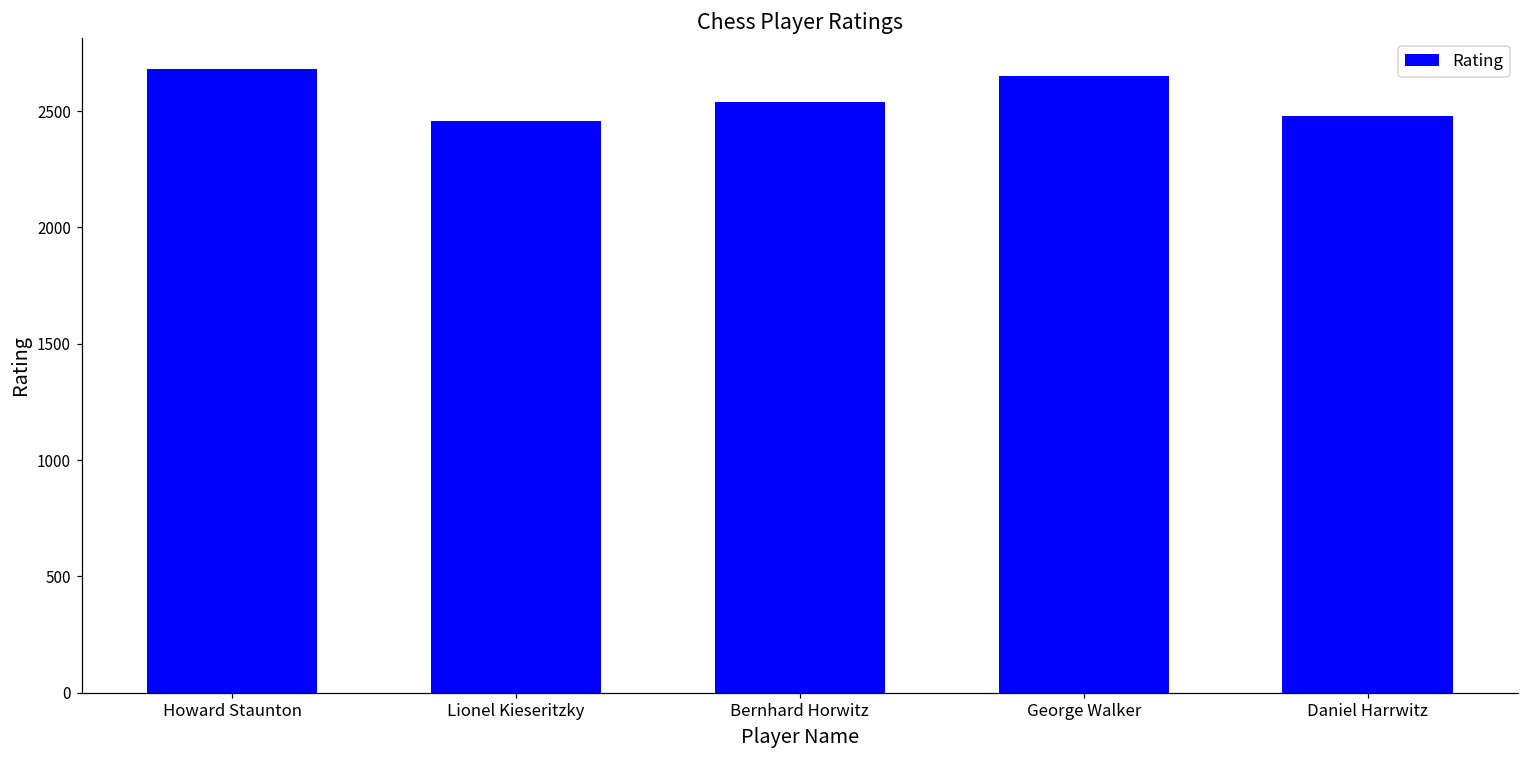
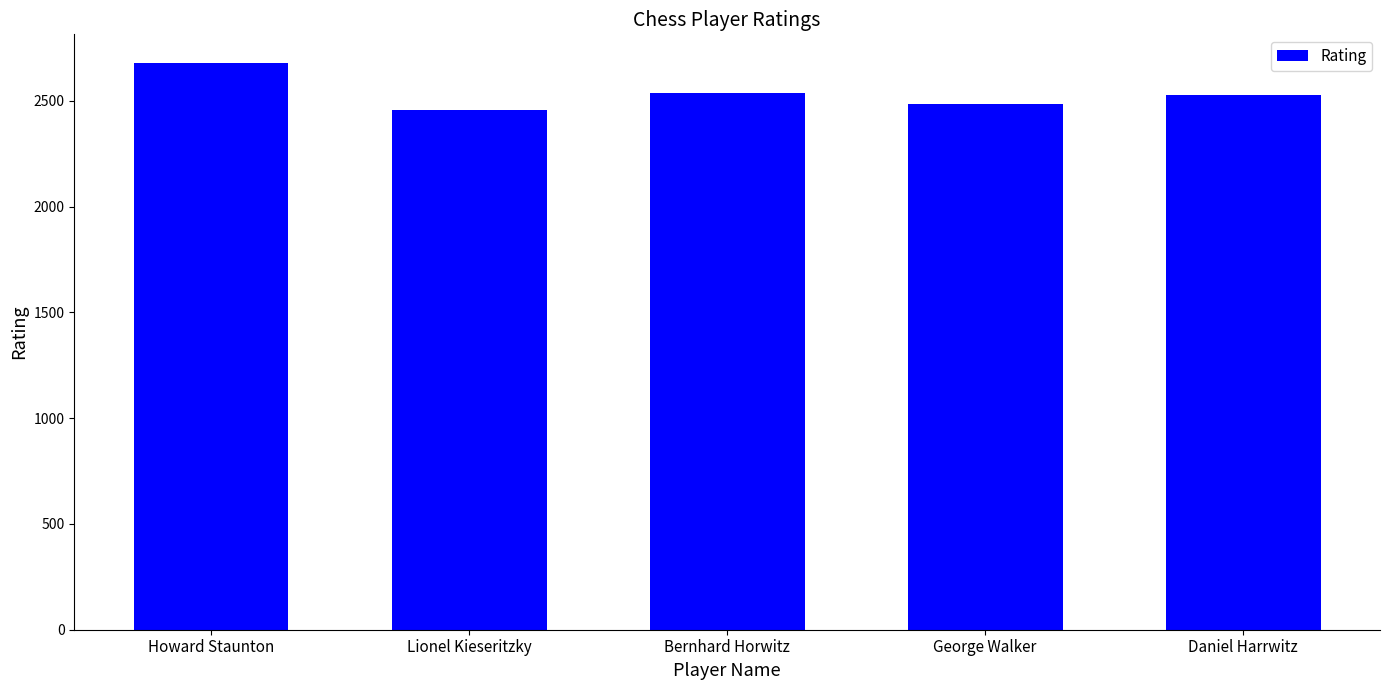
  {
    "Howard Staunton": 2680,
    "Lionel Kieseritzky": 2460,
    "Bernhard Horwitz": 2540,
-   "George Walker": 2650,
-   "Daniel Harrwitz": 2480
+   "George Walker": 2490,
+   "Daniel Harrwitz": 2530
  }
